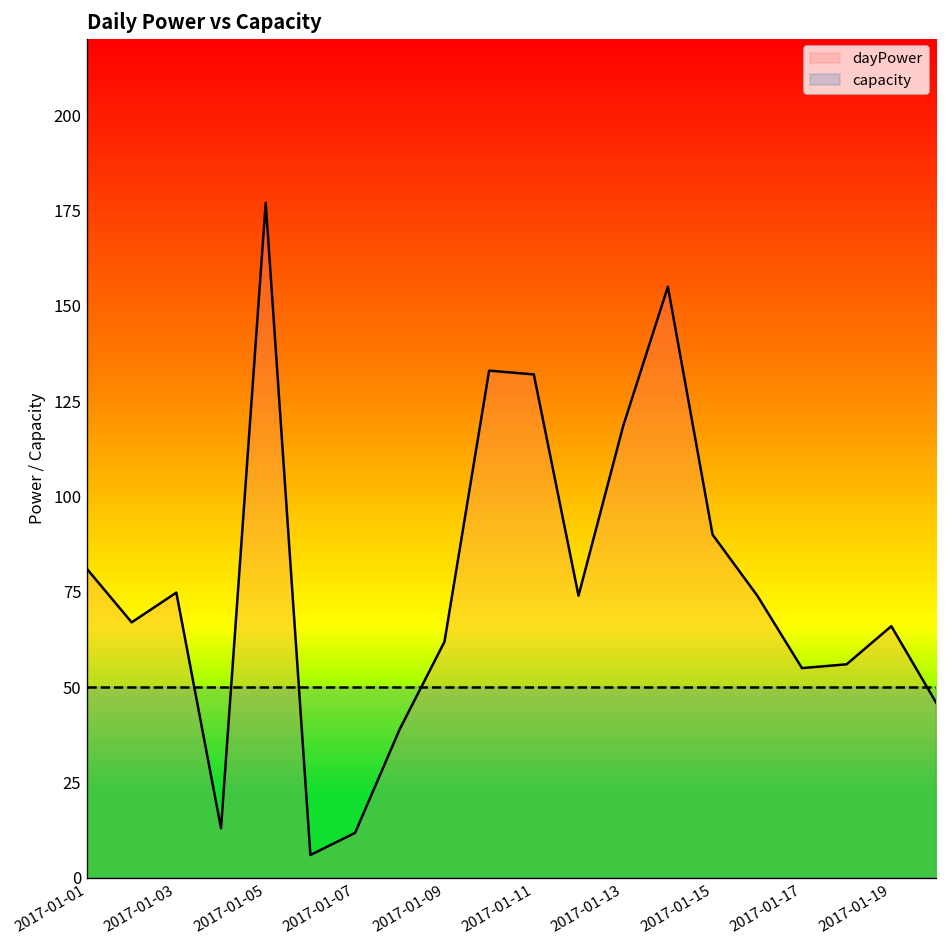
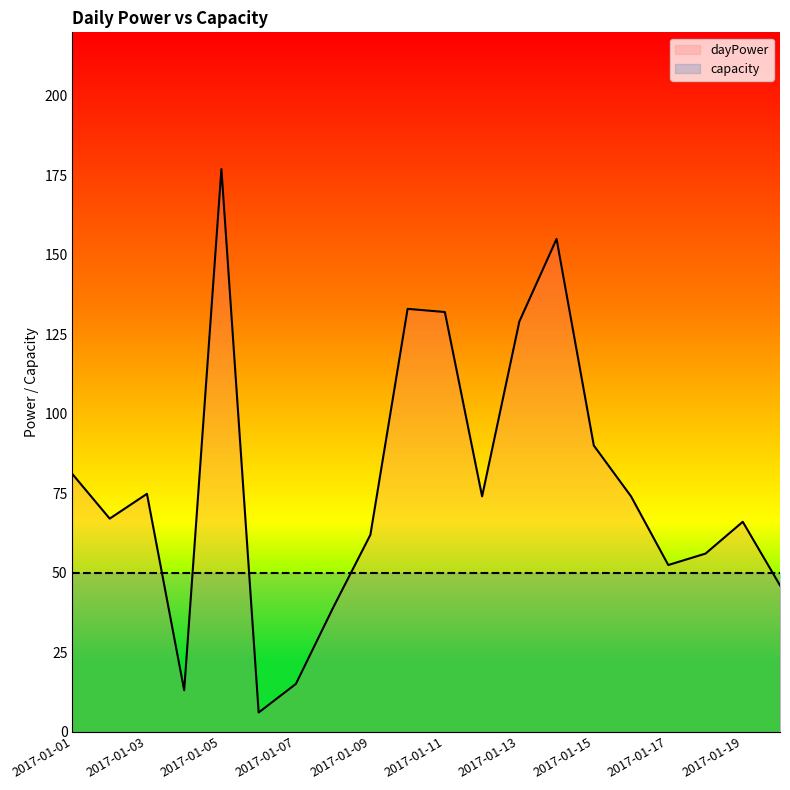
  {
    "dayPower": {
      "2017-01-01": 81,
      "2017-01-03": 75,
      "2017-01-05": 177,
-     "2017-01-07": 12,
+     "2017-01-07": 15,
      "2017-01-09": 62,
      "2017-01-11": 132,
-     "2017-01-13": 119,
+     "2017-01-13": 129,
      "2017-01-15": 90,
-     "2017-01-17": 55,
+     "2017-01-17": 52,
      "2017-01-19": 66
    },
    "capacity": {
      "2017-01-01": 50,
      "2017-01-03": 50,
      "2017-01-05": 50,
      "2017-01-07": 50,
      "2017-01-09": 50,
      "2017-01-11": 50,
      "2017-01-13": 50,
      "2017-01-15": 50,
      "2017-01-17": 50,
      "2017-01-19": 50
    }
  }
